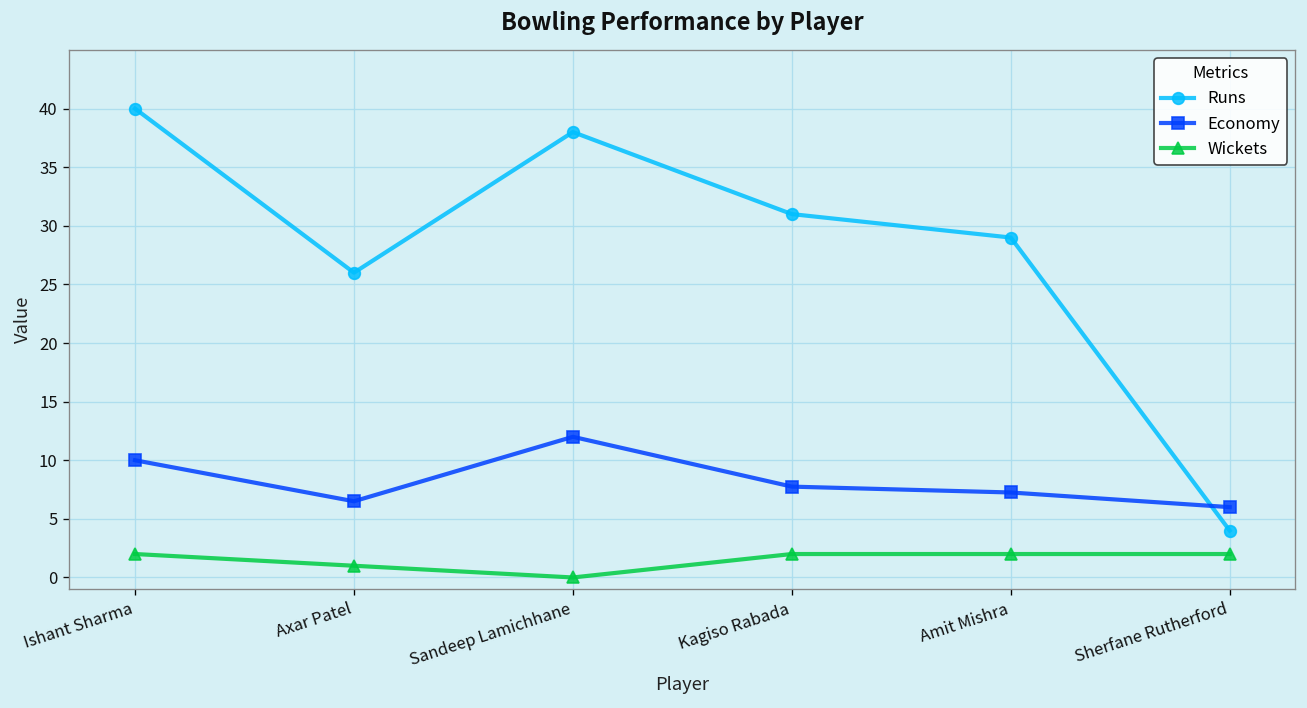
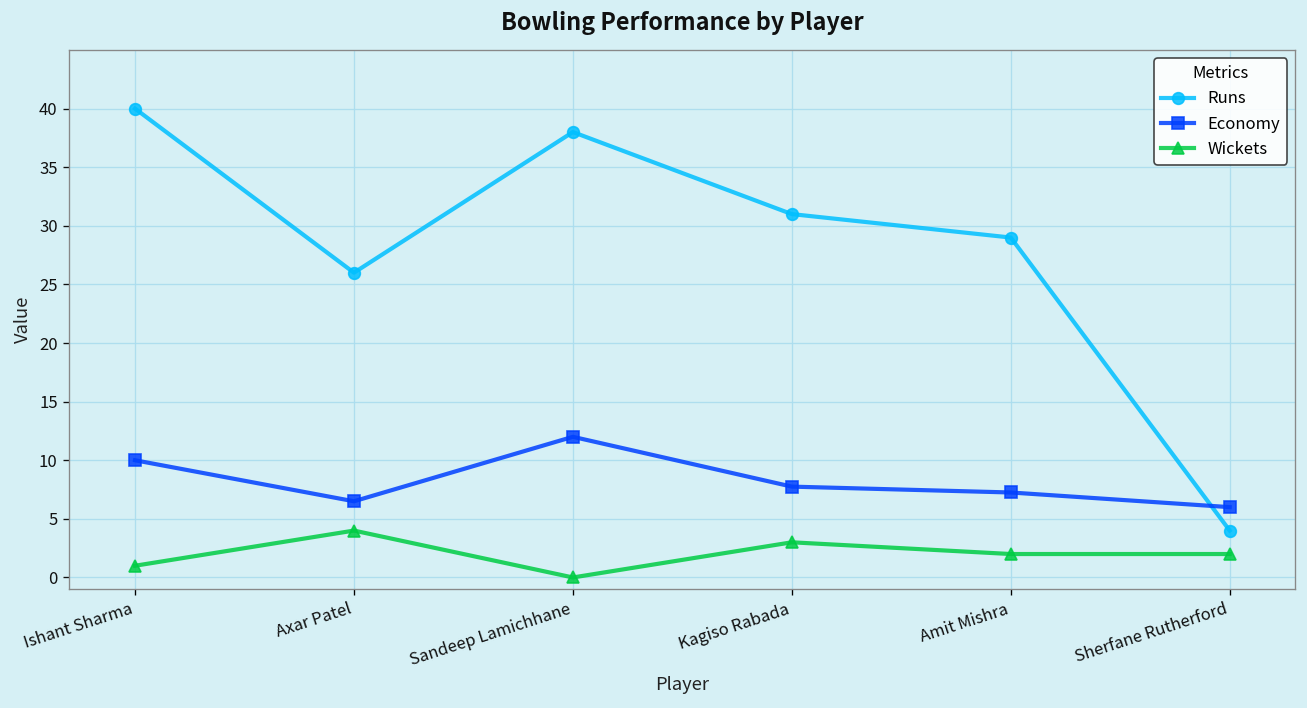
  {
    "Runs": {
      "Ishant Sharma": 40,
      "Axar Patel": 26,
      "Sandeep Lamichhane": 38,
      "Kagiso Rabada": 31,
      "Amit Mishra": 29,
      "Sherfane Rutherford": 4
    },
    "Economy": {
      "Ishant Sharma": 10,
      "Axar Patel": 7,
      "Sandeep Lamichhane": 12,
      "Kagiso Rabada": 8,
      "Amit Mishra": 7,
      "Sherfane Rutherford": 6
    },
    "Wickets": {
-     "Ishant Sharma": 2,
-     "Axar Patel": 1,
+     "Ishant Sharma": 1,
+     "Axar Patel": 4,
      "Sandeep Lamichhane": 0,
-     "Kagiso Rabada": 2,
+     "Kagiso Rabada": 3,
      "Amit Mishra": 2,
      "Sherfane Rutherford": 2
    }
  }
